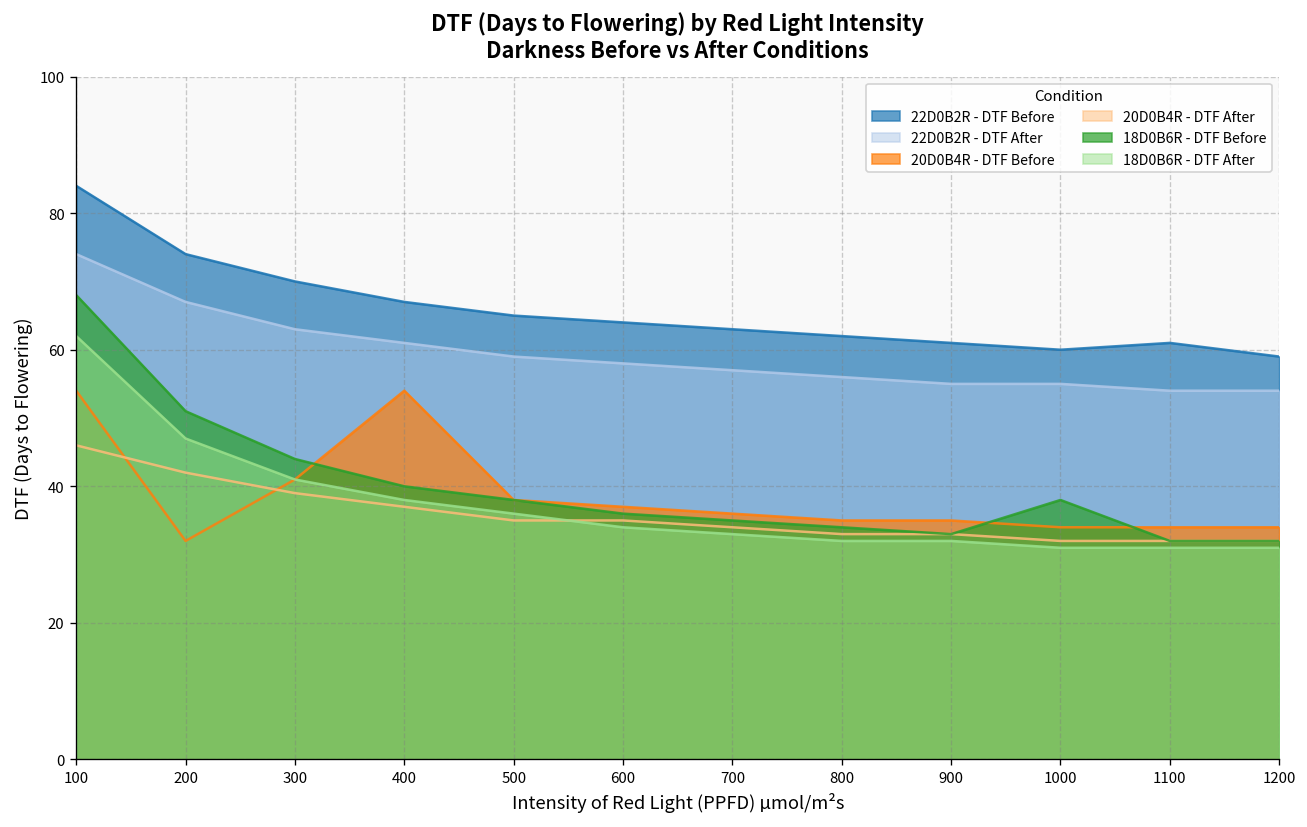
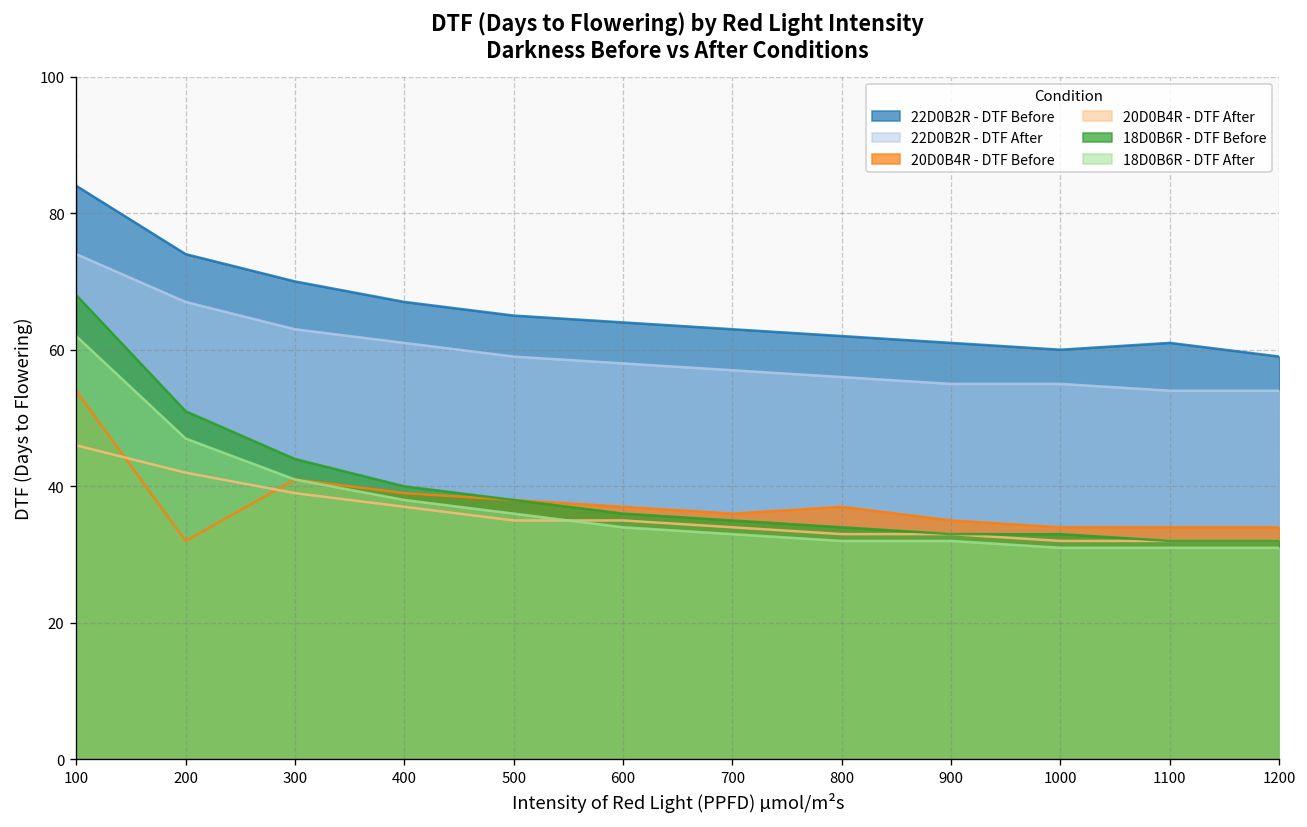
  {
    "22D0B2R - DTF Before": {
      "100": 84,
      "200": 74,
      "300": 70,
      "400": 67,
      "500": 65,
      "600": 64,
      "700": 63,
      "800": 62,
      "900": 61,
      "1000": 60,
      "1100": 61,
      "1200": 59
    },
    "22D0B2R - DTF After": {
      "100": 74,
      "200": 67,
      "300": 63,
      "400": 61,
      "500": 59,
      "600": 58,
      "700": 57,
      "800": 56,
      "900": 55,
      "1000": 55,
      "1100": 54,
      "1200": 54
    },
    "20D0B4R - DTF Before": {
      "100": 54,
      "200": 32,
-     "400": 54,
+     "400": 39,
      "600": 37,
      "700": 36,
-     "800": 35,
+     "800": 37,
      "900": 35,
      "1000": 34,
      "1100": 34,
      "1200": 34
    },
    "20D0B4R - DTF After": {
      "100": 46,
      "200": 42,
      "300": 39,
      "400": 37,
      "500": 35,
      "600": 35,
      "700": 34,
      "800": 33,
      "1000": 32
    },
    "18D0B6R - DTF Before": {
      "100": 68,
      "200": 51,
      "300": 44,
      "400": 40,
      "600": 36,
      "700": 35,
      "800": 34,
-     "1000": 38
+     "1000": 33
    },
    "18D0B6R - DTF After": {
      "100": 62,
      "200": 47,
      "400": 38,
      "500": 36,
      "600": 34,
      "700": 33,
      "800": 32,
      "900": 32,
      "1000": 31,
      "1100": 31,
      "1200": 31
    }
  }
